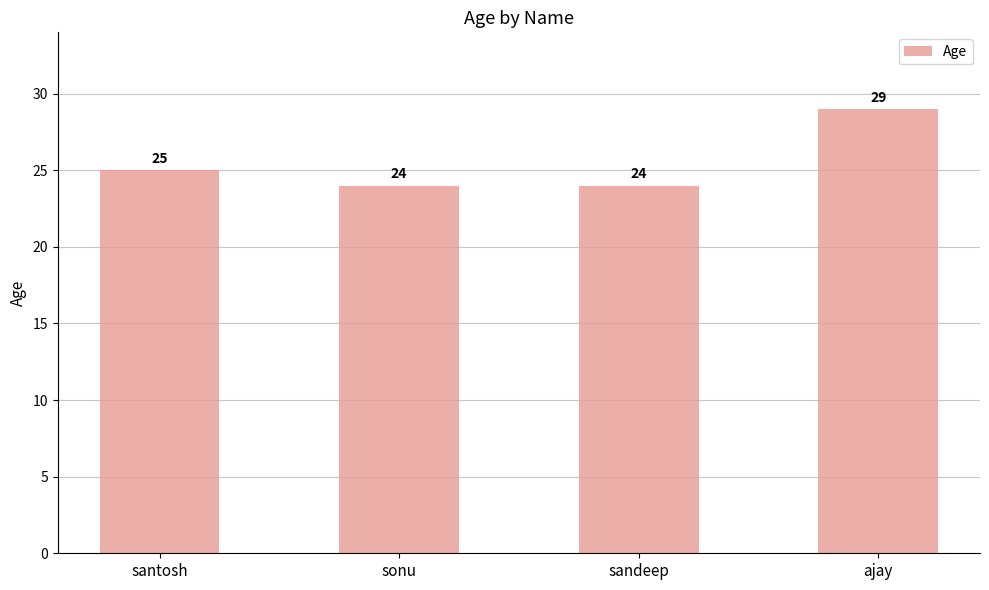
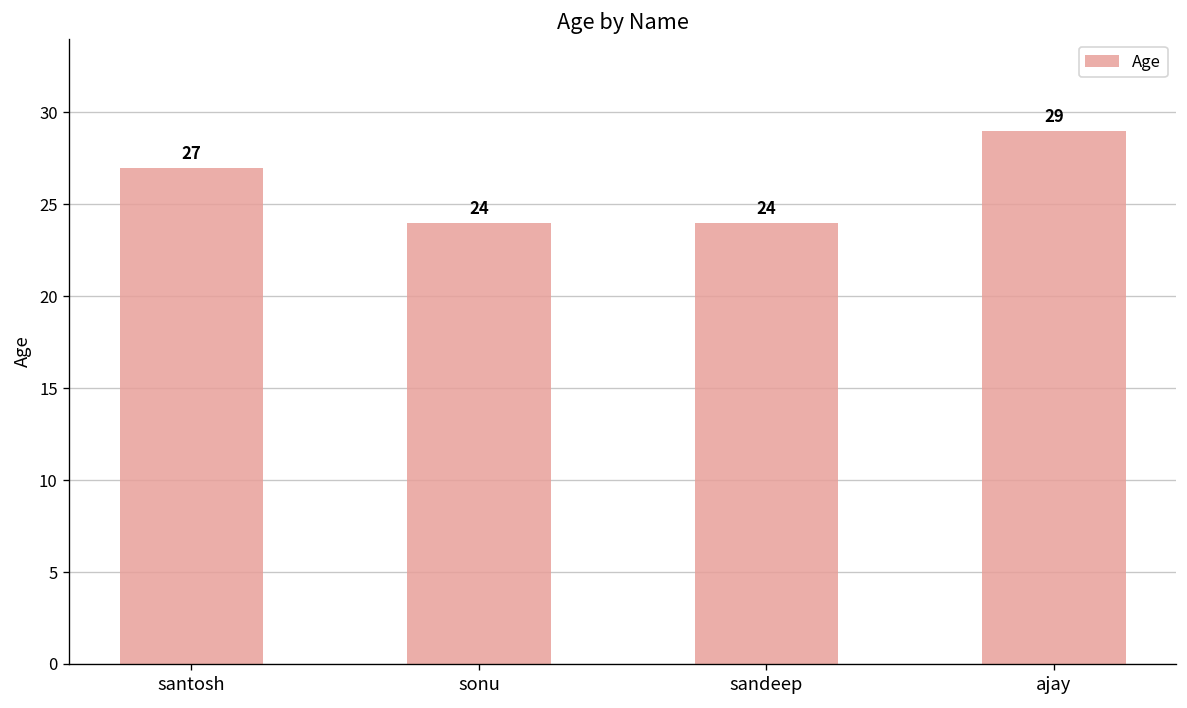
  {
-   "santosh": 25,
+   "santosh": 27,
    "sonu": 24,
    "sandeep": 24,
    "ajay": 29
  }
